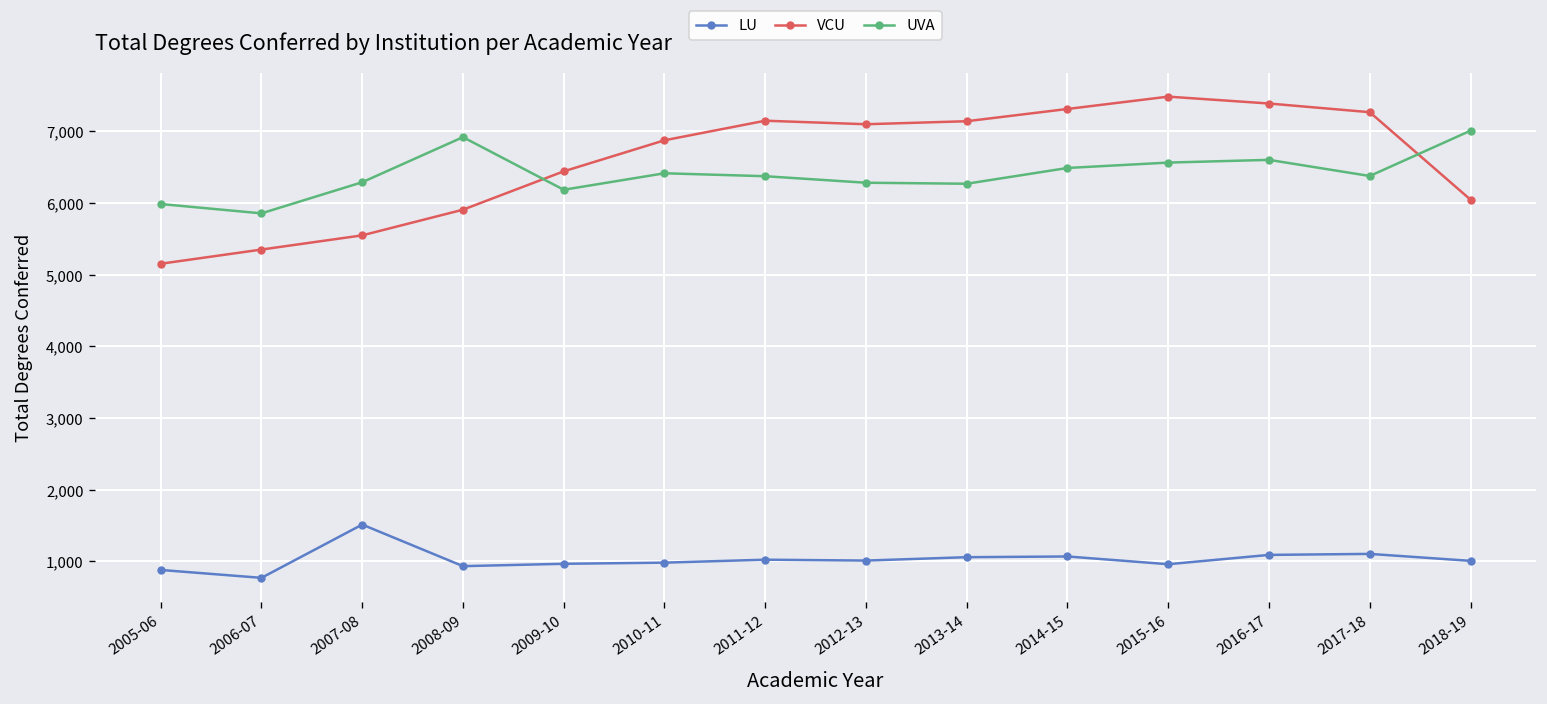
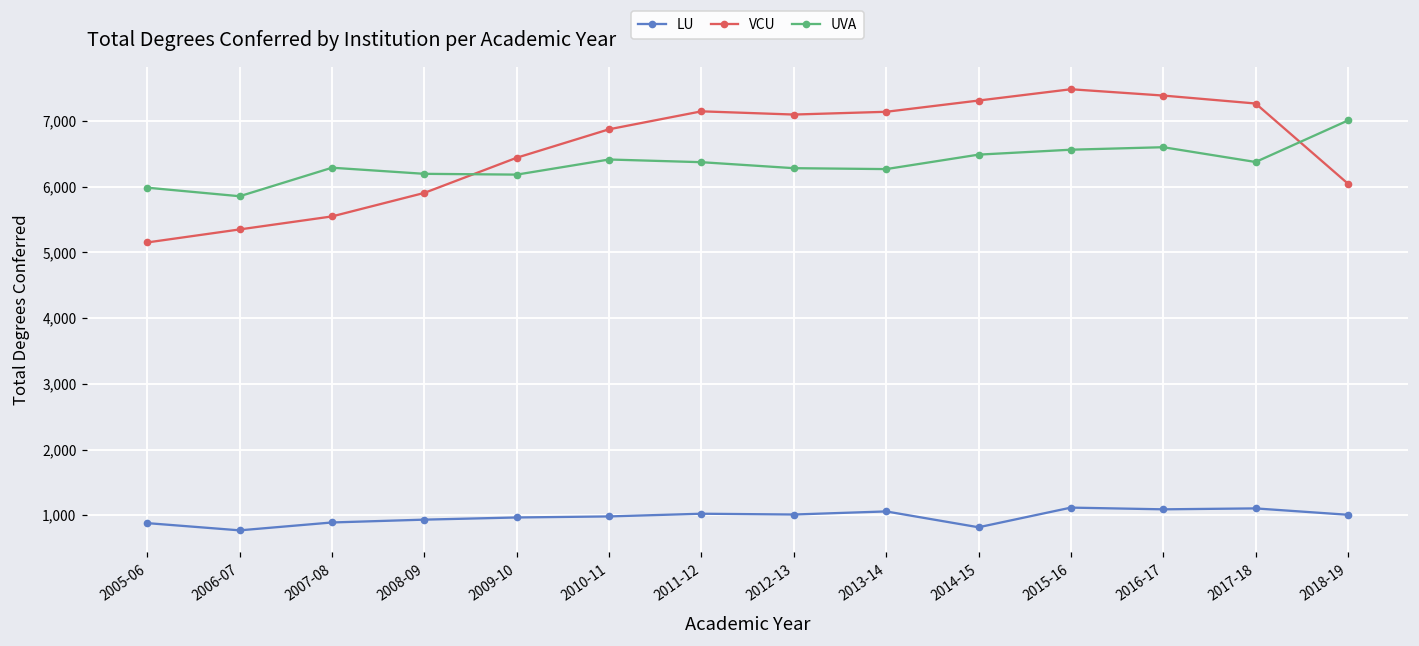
  {
    "LU": {
      "2005-06": "900",
      "2006-07": "800",
-     "2007-08": "1,500",
+     "2007-08": "900",
      "2008-09": "900",
      "2009-10": "1,000",
      "2010-11": "1,000",
      "2011-12": "1,000",
      "2012-13": "1,000",
      "2013-14": "1,100",
-     "2014-15": "1,100",
-     "2015-16": "1,000",
+     "2014-15": "800",
+     "2015-16": "1,100",
      "2016-17": "1,100",
      "2017-18": "1,100",
      "2018-19": "1,000"
    },
    "VCU": {
      "2005-06": "5,200",
      "2006-07": "5,300",
      "2007-08": "5,500",
      "2008-09": "5,900",
      "2009-10": "6,400",
      "2010-11": "6,900",
      "2011-12": "7,100",
      "2012-13": "7,100",
      "2013-14": "7,100",
      "2014-15": "7,300",
      "2015-16": "7,500",
      "2016-17": "7,400",
      "2017-18": "7,300",
      "2018-19": "6,000"
    },
    "UVA": {
      "2005-06": "6,000",
      "2006-07": "5,900",
      "2007-08": "6,300",
-     "2008-09": "6,900",
+     "2008-09": "6,200",
      "2009-10": "6,200",
      "2010-11": "6,400",
      "2011-12": "6,400",
      "2012-13": "6,300",
      "2013-14": "6,300",
      "2014-15": "6,500",
      "2015-16": "6,600",
      "2016-17": "6,600",
      "2017-18": "6,400",
      "2018-19": "7,000"
    }
  }
